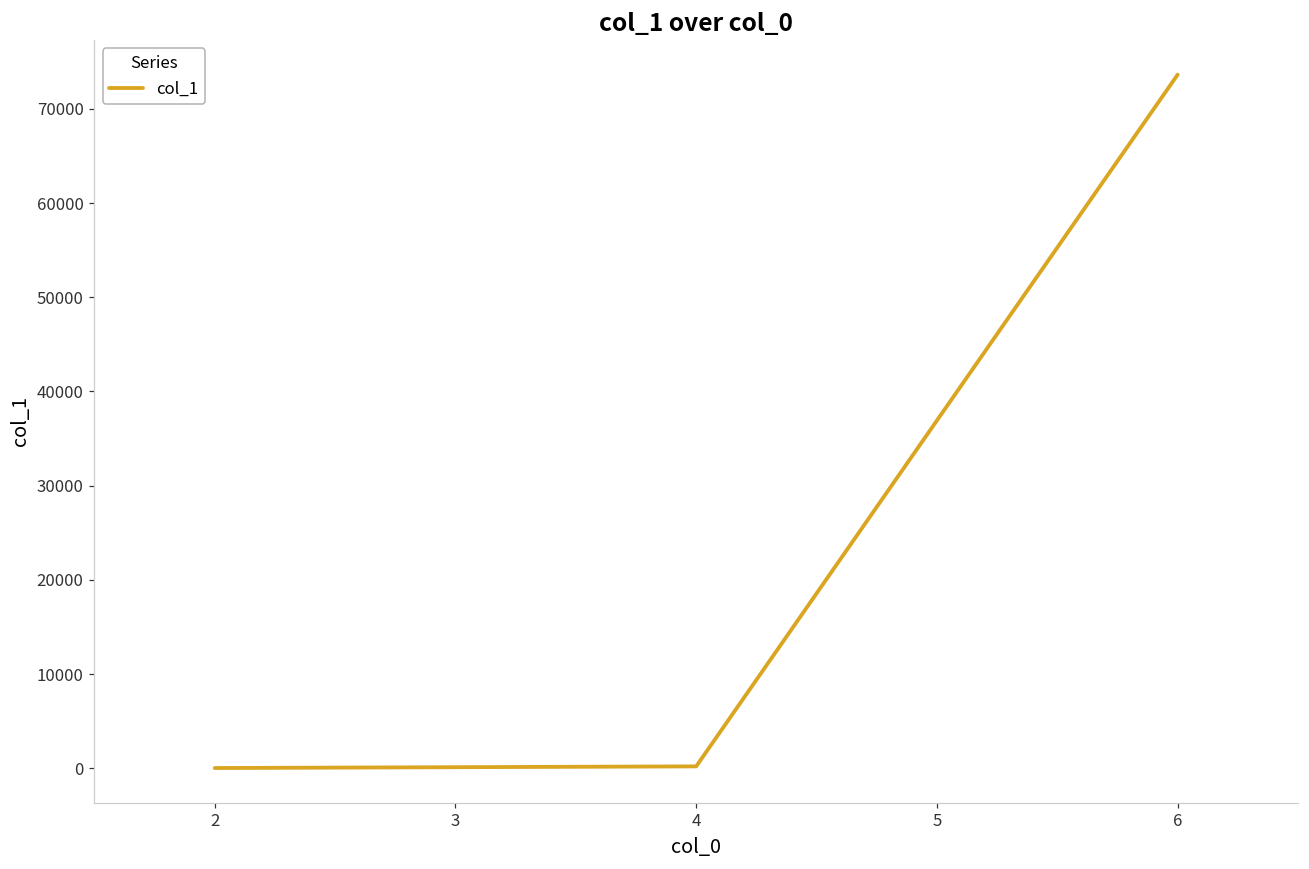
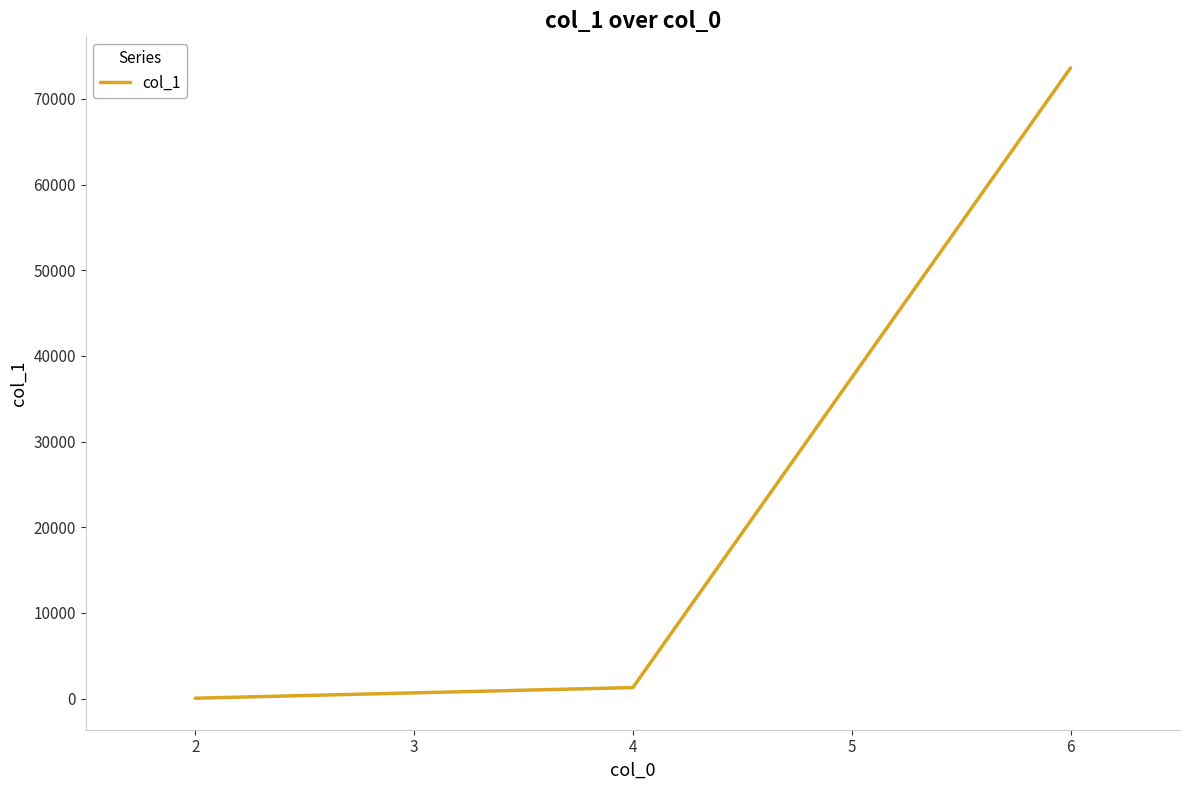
  {
    "2": 0,
-   "4": 0,
+   "4": 1000,
    "6": 74000
  }
